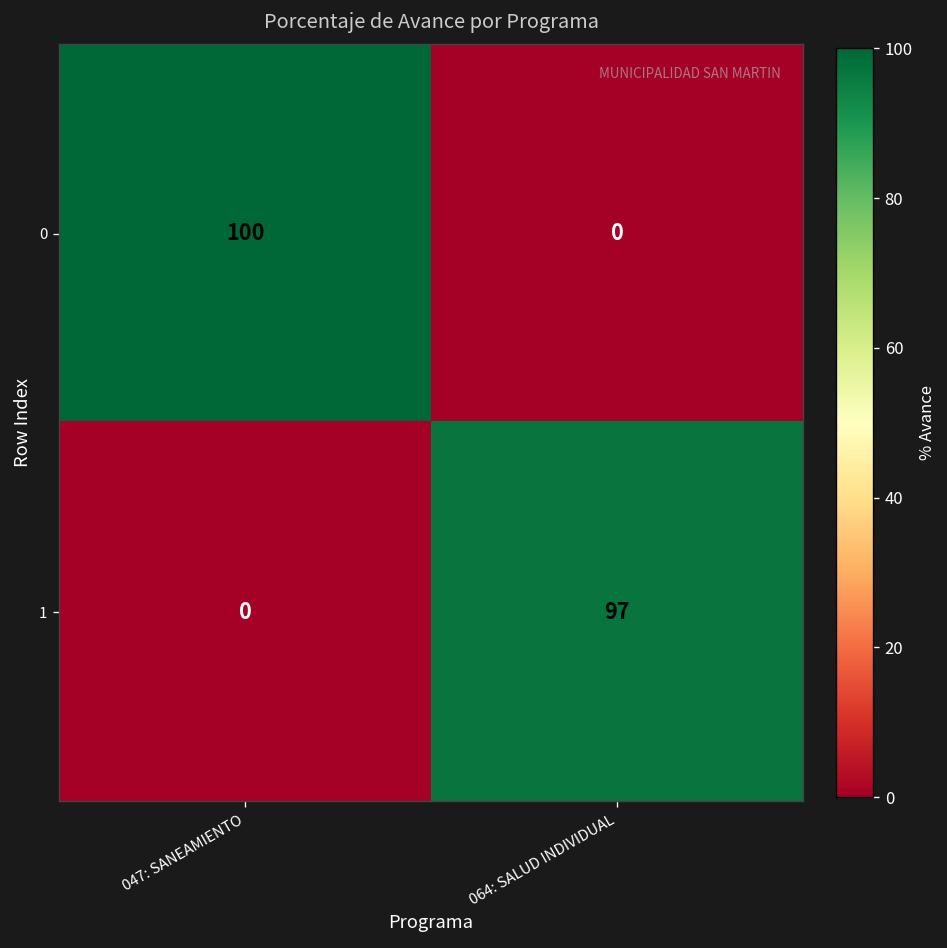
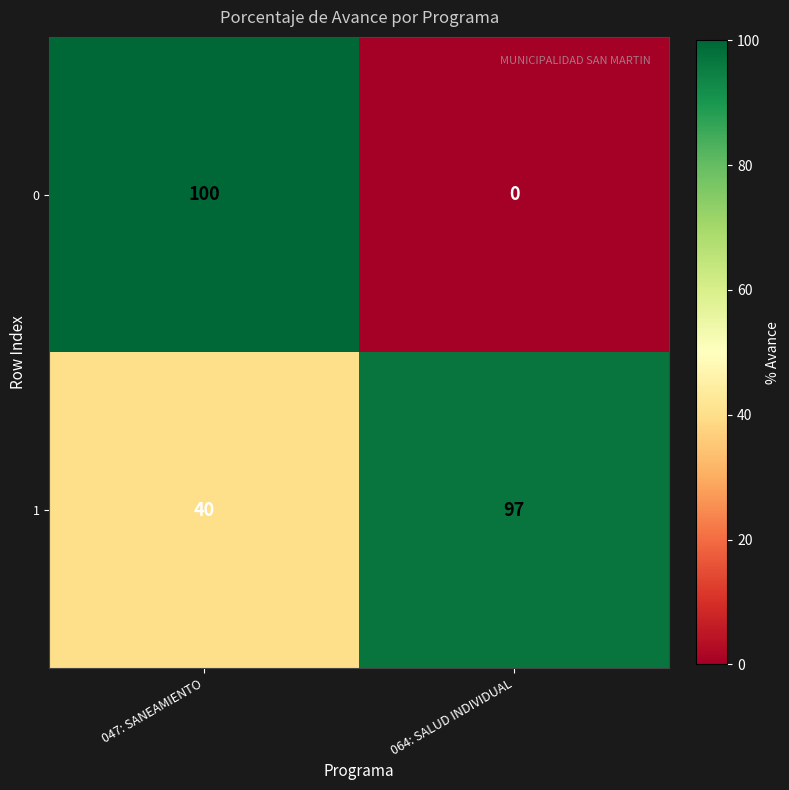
  {
    "0": {
      "047: SANEAMIENTO": 100
    },
    "1": {
-     "047: SANEAMIENTO": 0,
+     "047: SANEAMIENTO": 40,
      "064: SALUD INDIVIDUAL": 97
    }
  }
